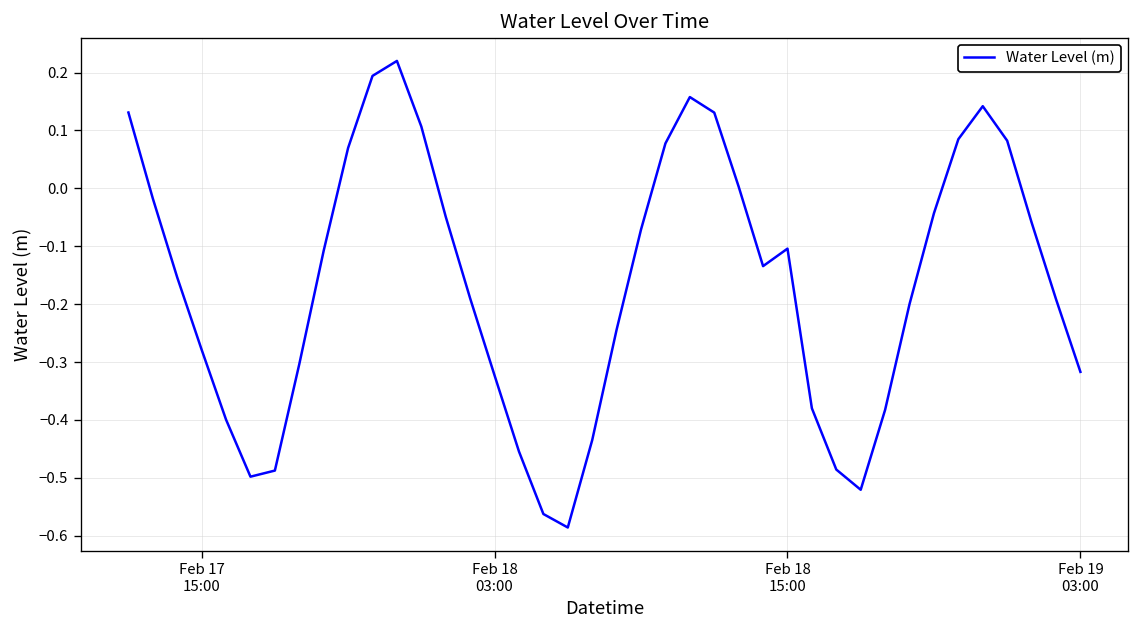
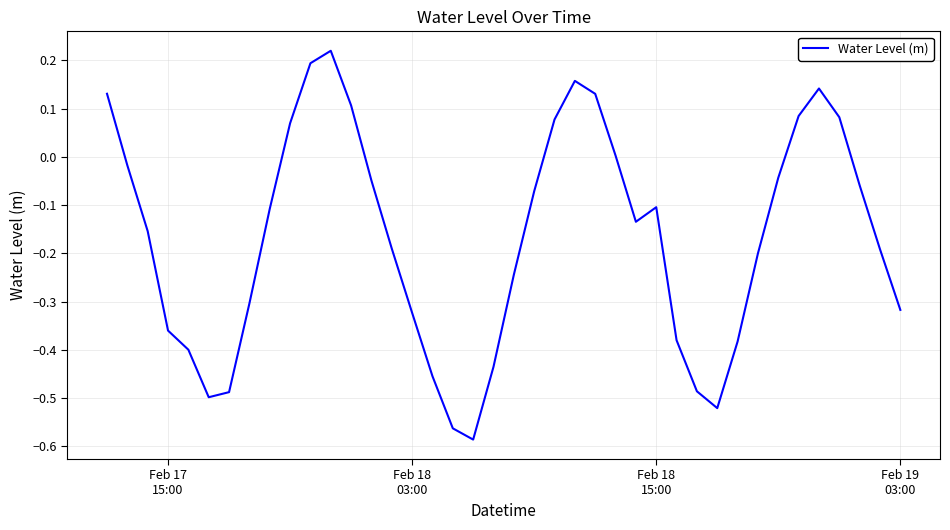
  {
-   "Feb 17 15:00": -0.28,
+   "Feb 17 15:00": -0.36,
    "Feb 18 03:00": -0.32,
    "Feb 18 15:00": -0.10,
    "Feb 19 03:00": -0.32
  }
